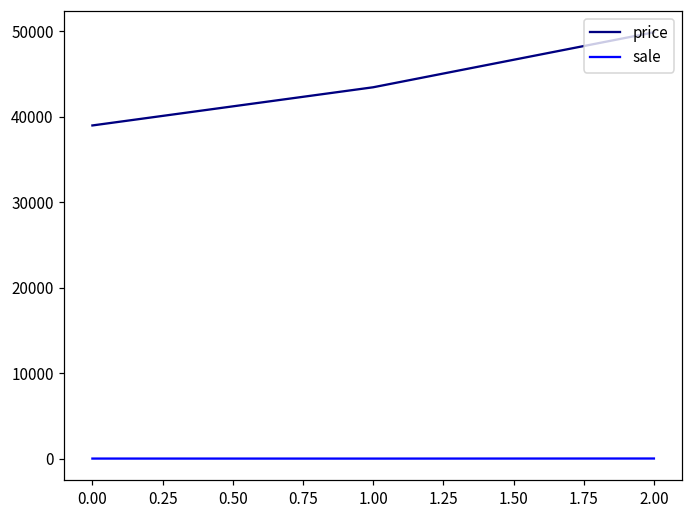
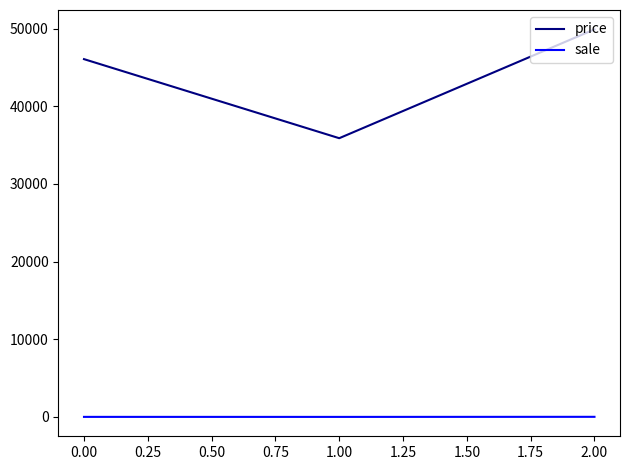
  {
    "price": {
-     "0.00": 39000,
-     "1.00": 43000
+     "0.00": 46000,
+     "1.00": 36000
    },
    "sale": {
      "0.00": 0,
      "1.00": 0,
      "2.00": 0
    }
  }
